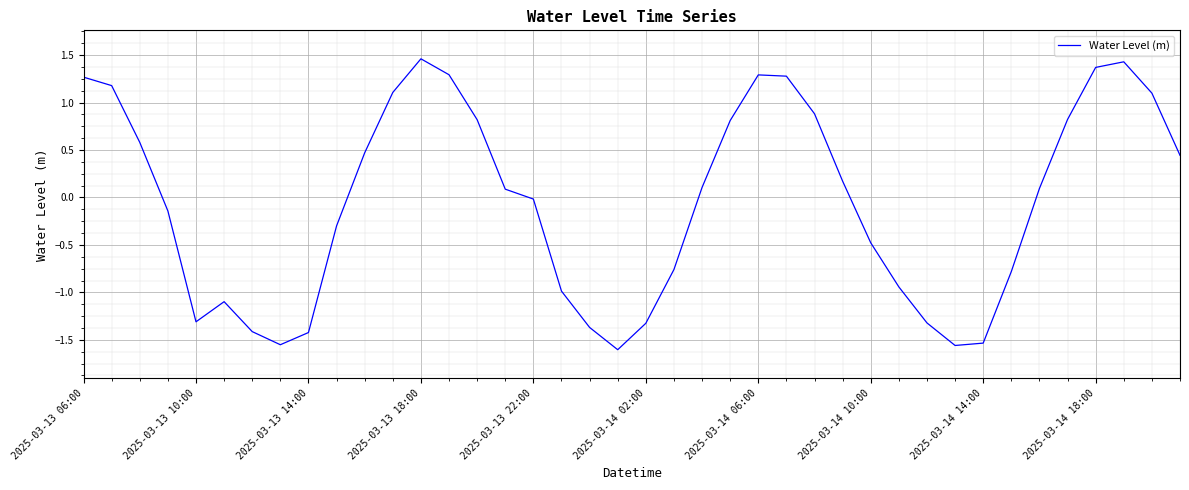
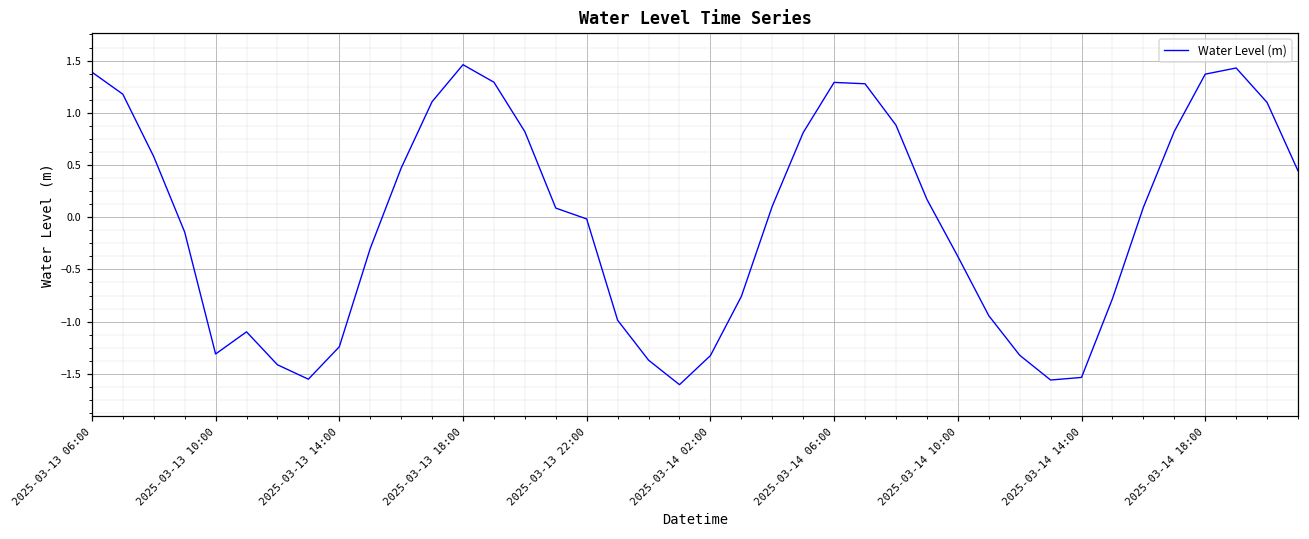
  {
-   "2025-03-13 06:00": 1.3,
+   "2025-03-13 06:00": 1.4,
    "2025-03-13 10:00": -1.3,
-   "2025-03-13 14:00": -1.4,
+   "2025-03-13 14:00": -1.2,
    "2025-03-13 18:00": 1.5,
    "2025-03-13 22:00": 0.0,
    "2025-03-14 02:00": -1.3,
    "2025-03-14 06:00": 1.3,
-   "2025-03-14 10:00": -0.5,
+   "2025-03-14 10:00": -0.4,
    "2025-03-14 14:00": -1.5,
    "2025-03-14 18:00": 1.4
  }
